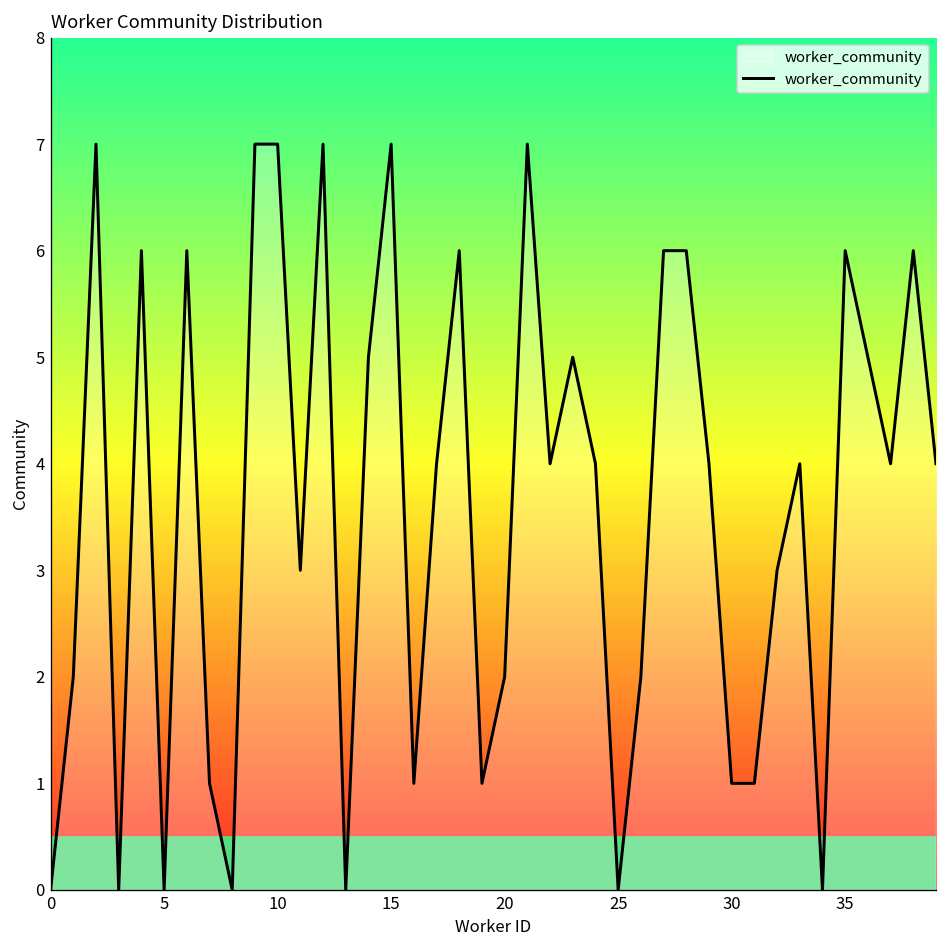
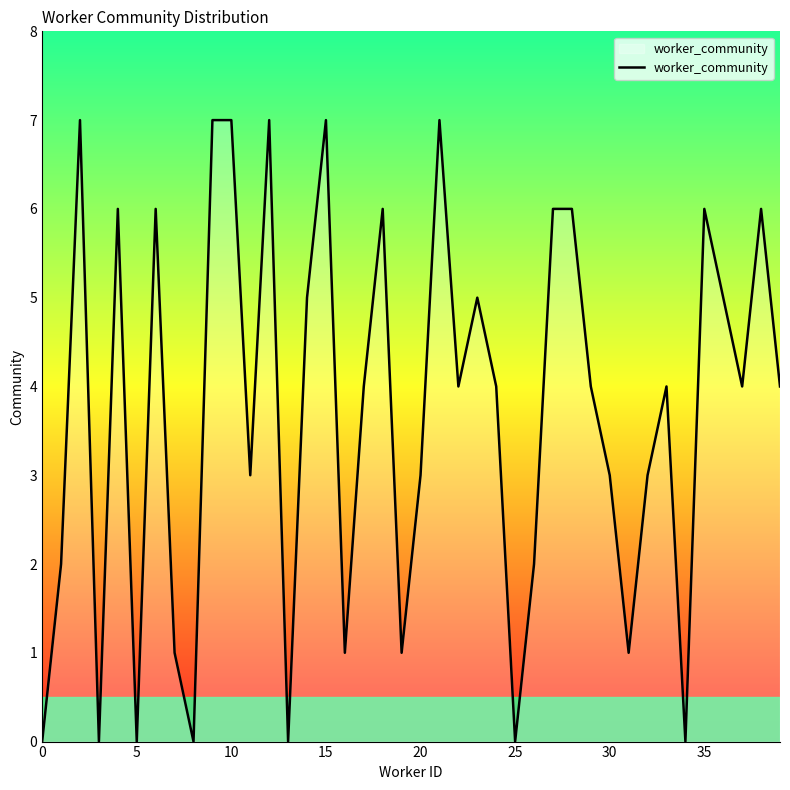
  {
    "10": 7,
    "15": 7,
-   "20": 2,
-   "30": 1,
+   "20": 3,
+   "30": 3,
    "35": 6
  }
